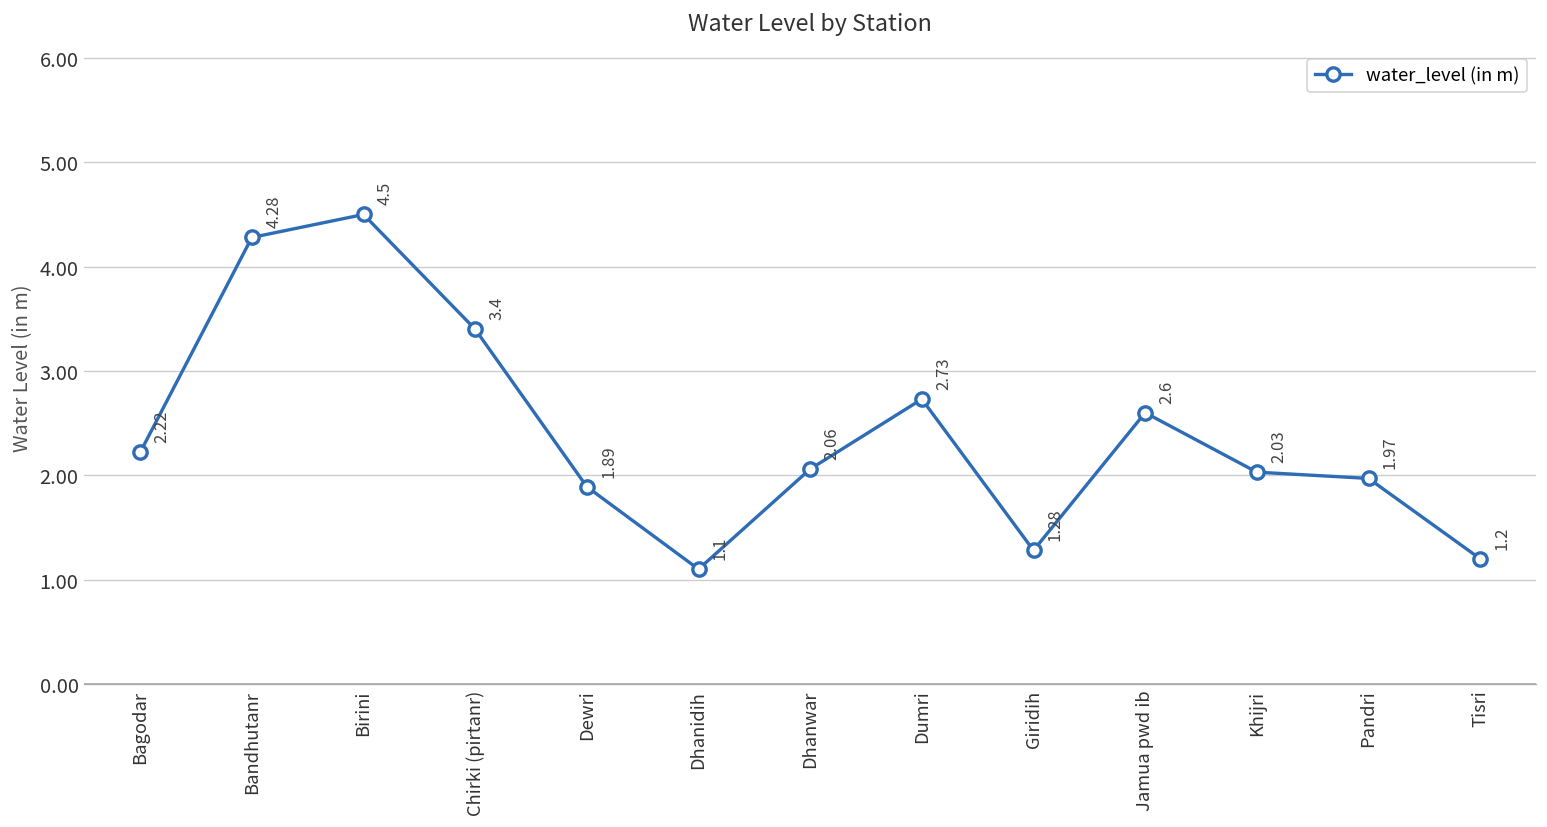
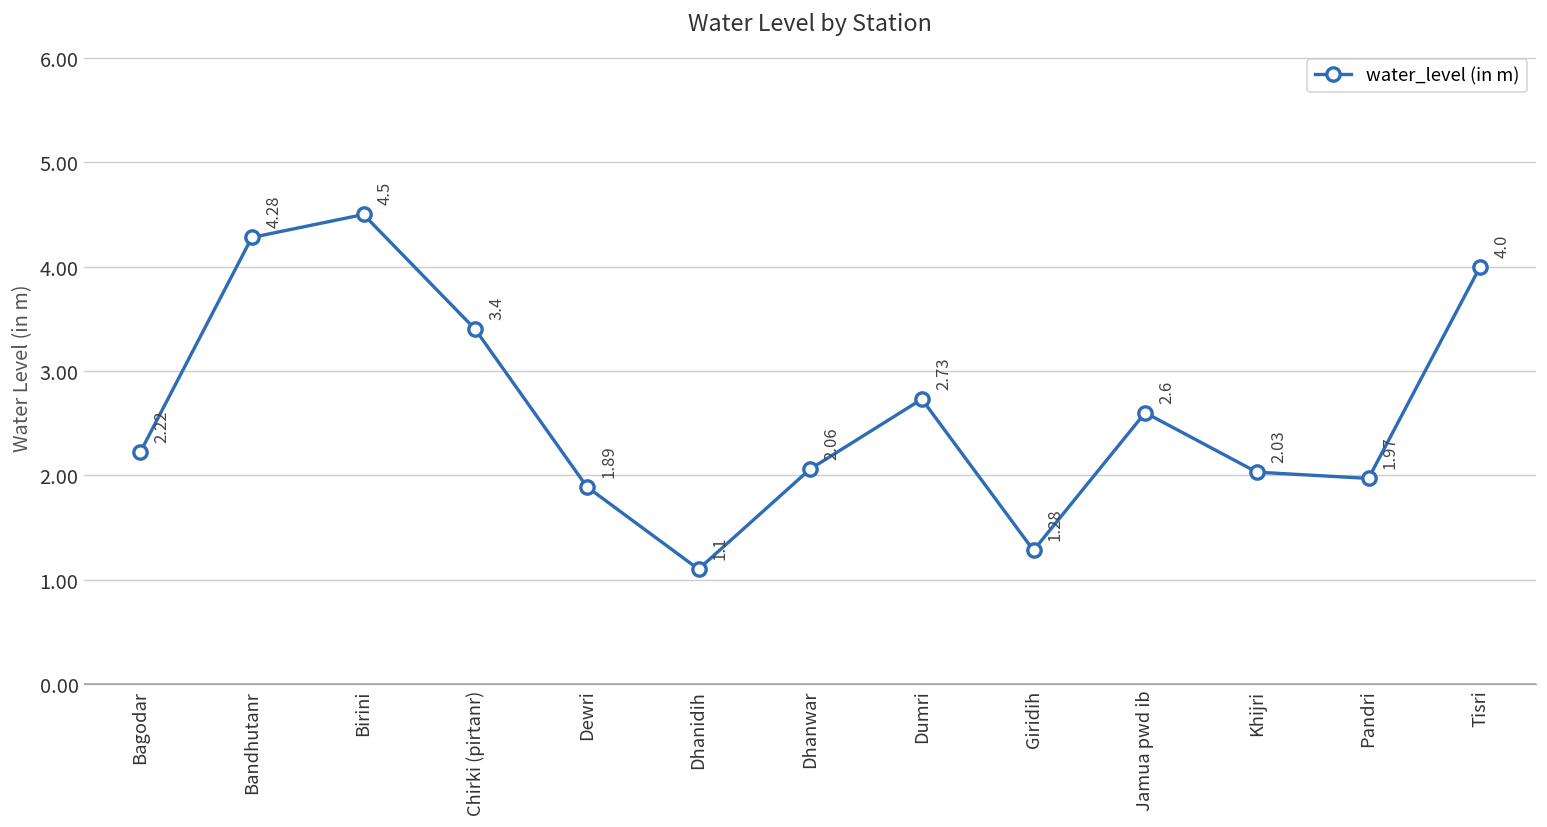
  {
    "Bagodar": 2.22,
    "Bandhutanr": 4.28,
    "Birini": 4.5,
    "Chirki (pirtanr)": 3.4,
    "Dewri": 1.89,
    "Dhanidih": 1.1,
    "Dhanwar": 2.06,
    "Dumri": 2.73,
    "Giridih": 1.28,
    "Jamua pwd ib": 2.6,
    "Khijri": 2.03,
    "Pandri": 1.97,
-   "Tisri": 1.2
+   "Tisri": 4.0
  }
